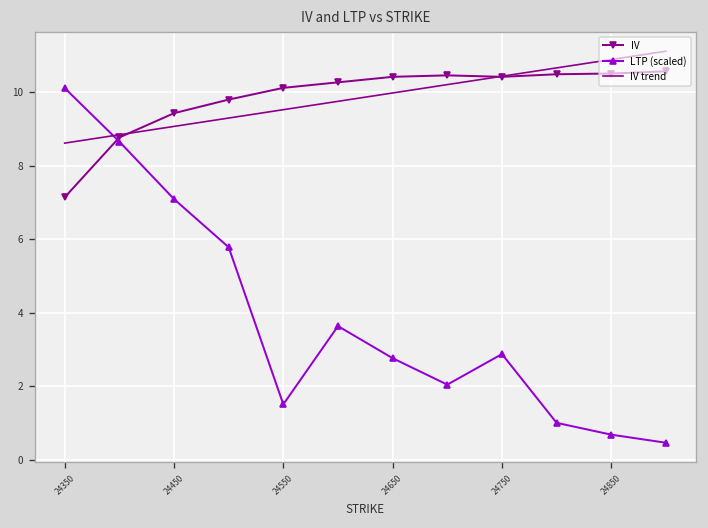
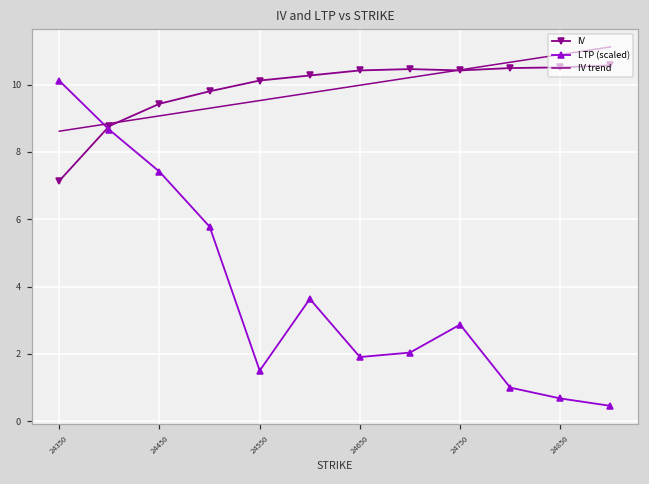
  {
    "LTP (scaled)": {
      "24350": 10.1,
-     "24450": 7.1,
+     "24450": 7.4,
      "24550": 1.5,
-     "24650": 2.8,
+     "24650": 1.9,
      "24750": 2.9,
      "24850": 0.7
    }
  }
